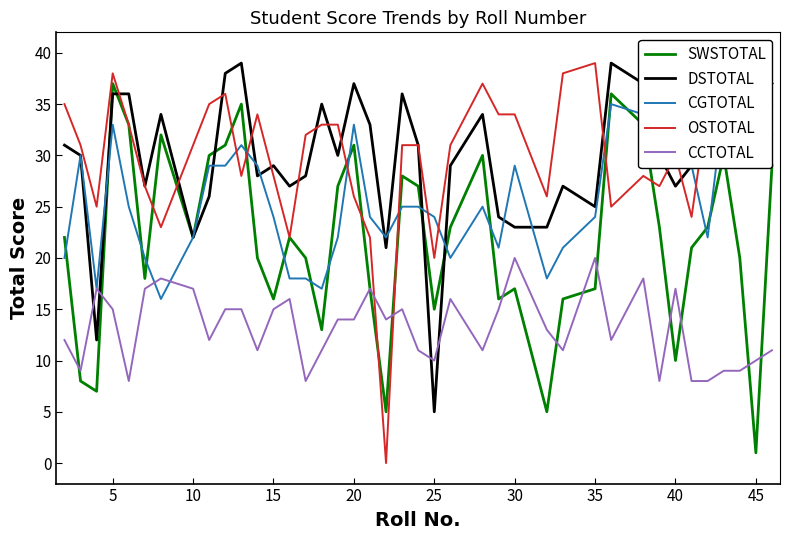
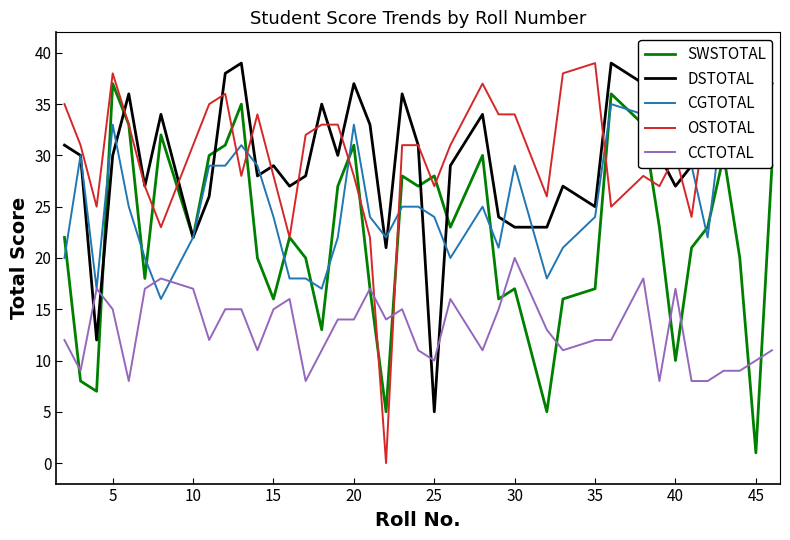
  {
    "SWSTOTAL": {
      "5": 37,
      "15": 16,
      "20": 31,
-     "25": 15,
+     "25": 28,
      "30": 17,
      "35": 17,
      "40": 10,
      "45": 1
    },
    "DSTOTAL": {
-     "5": 36,
+     "5": 30,
      "15": 29,
      "20": 37,
      "25": 5,
      "30": 23,
      "35": 25,
      "40": 27
    },
    "CGTOTAL": {
      "5": 33,
      "15": 24,
      "20": 33,
      "25": 24,
      "30": 29,
      "35": 24
    },
    "OSTOTAL": {
      "5": 38,
      "10": 31,
      "15": 28,
-     "20": 26,
-     "25": 20,
+     "20": 28,
+     "25": 27,
      "30": 34,
      "35": 39
    },
    "CCTOTAL": {
      "5": 15,
      "10": 17,
      "15": 15,
      "20": 14,
      "25": 10,
      "30": 20,
-     "35": 20,
+     "35": 12,
      "40": 17,
      "45": 10
    }
  }
